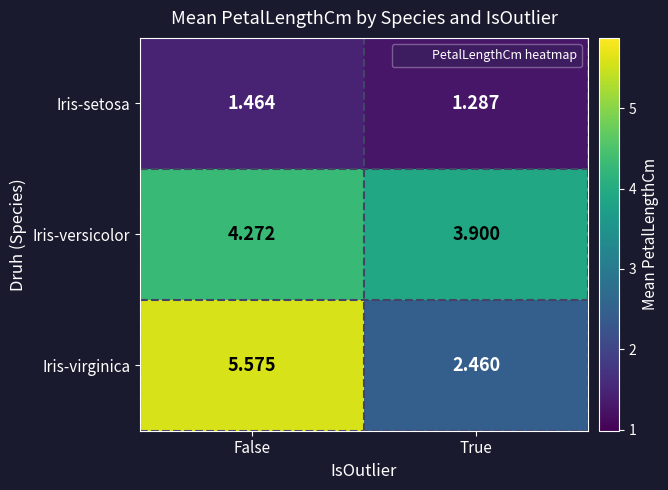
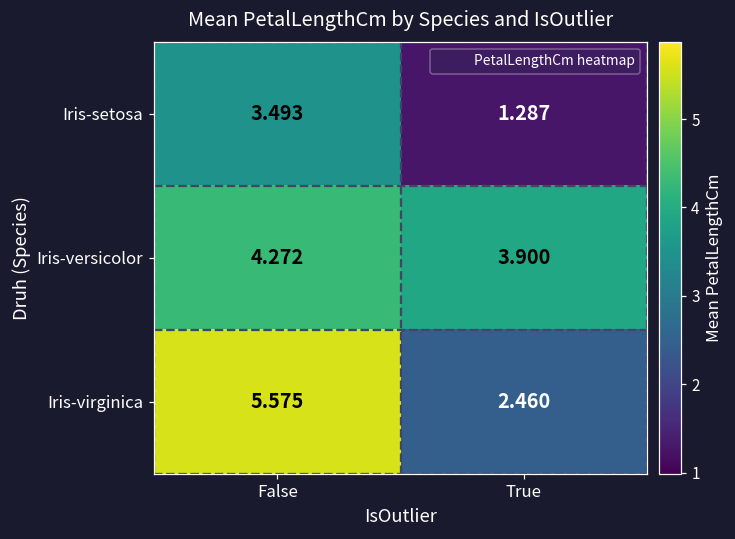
  {
    "Iris-setosa": {
-     "False": 1.464,
+     "False": 3.493,
      "True": 1.287
    },
    "Iris-versicolor": {
      "False": 4.272,
      "True": 3.900
    },
    "Iris-virginica": {
      "False": 5.575,
      "True": 2.460
    }
  }
